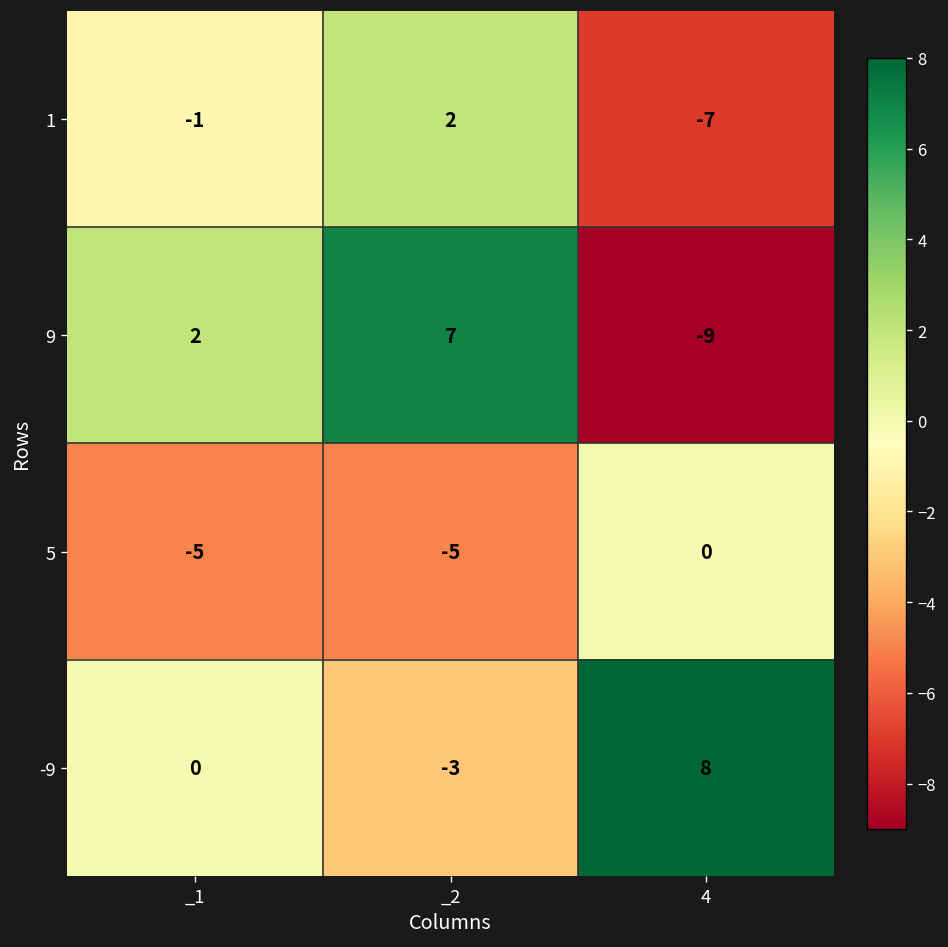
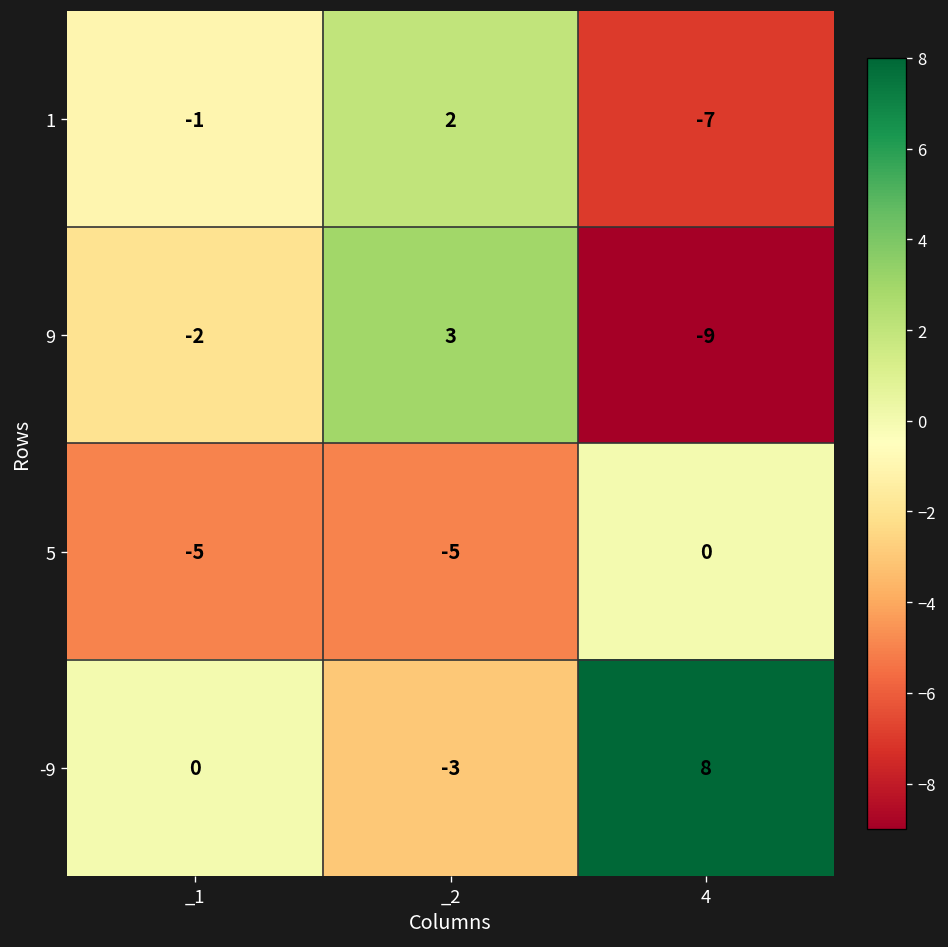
  {
    "1": {
      "_1": -1,
      "_2": 2,
      "4": -7
    },
    "9": {
-     "_1": 2,
-     "_2": 7,
+     "_1": -2,
+     "_2": 3,
      "4": -9
    },
    "5": {
      "_1": -5,
      "_2": -5,
      "4": 0
    },
    "-9": {
      "_1": 0,
      "_2": -3,
      "4": 8
    }
  }
